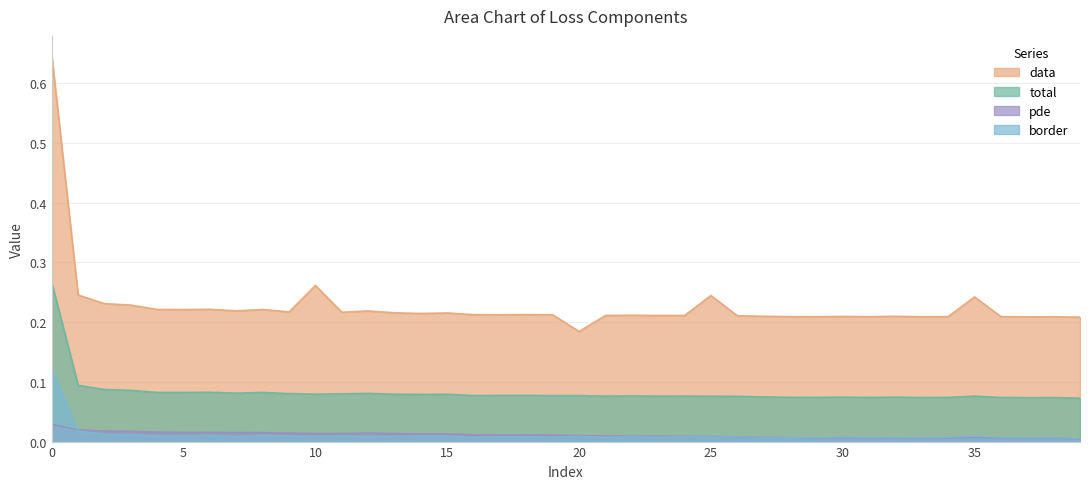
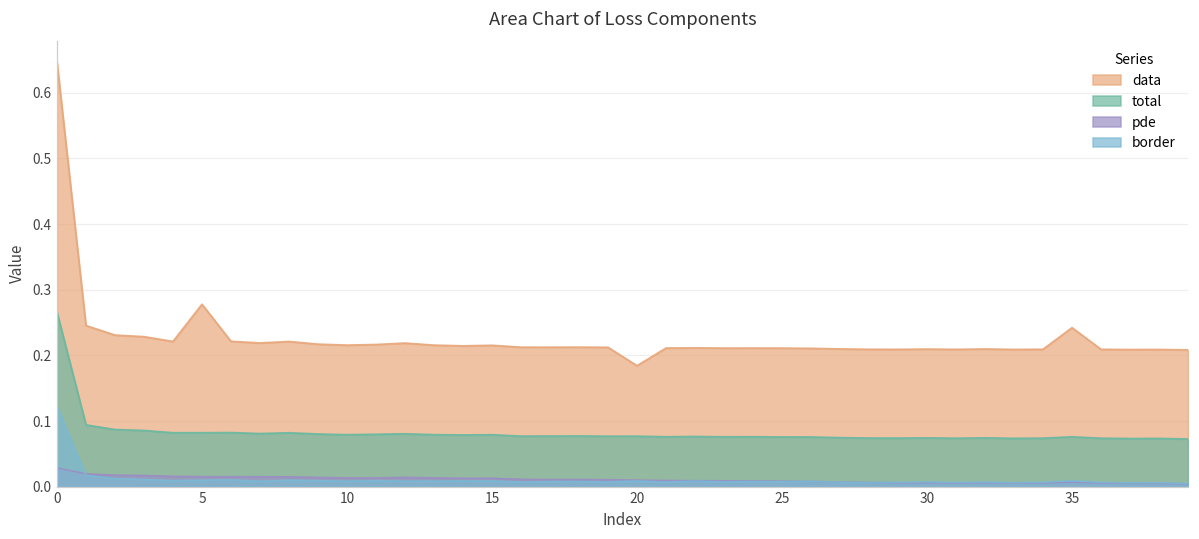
  {
    "data": {
      "0": 0.65,
-     "5": 0.22,
-     "10": 0.26,
+     "5": 0.28,
+     "10": 0.22,
      "15": 0.22,
      "20": 0.18,
-     "25": 0.24,
+     "25": 0.21,
      "30": 0.21,
      "35": 0.24
    }
  }
